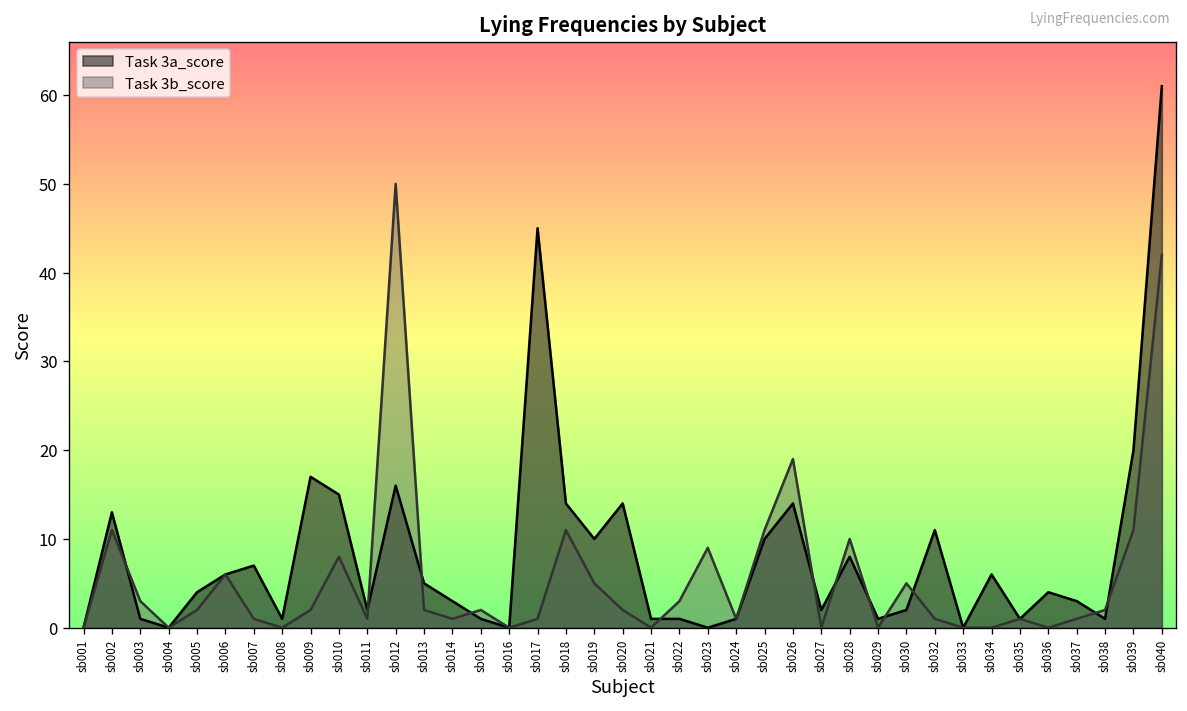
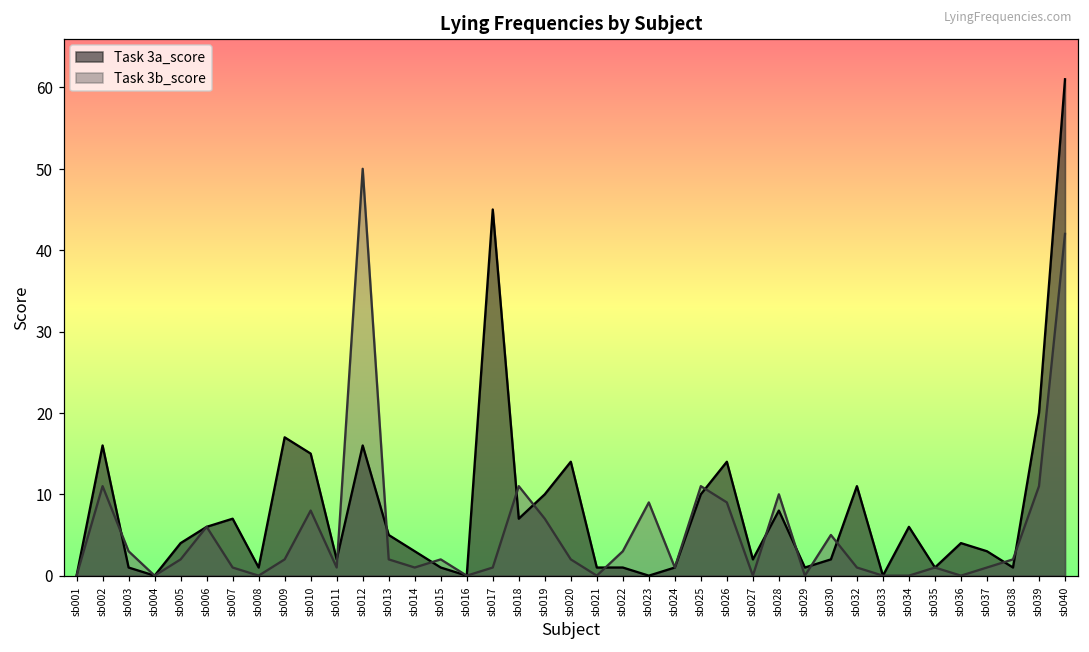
  {
    "Task 3a_score": {
-     "sb002": 13,
+     "sb002": 16,
      "sb003": 1,
      "sb005": 4,
      "sb007": 7,
      "sb008": 1,
      "sb009": 17,
      "sb010": 15,
      "sb011": 2,
      "sb012": 16,
      "sb013": 5,
      "sb014": 3,
      "sb015": 1,
      "sb017": 45,
-     "sb018": 14,
+     "sb018": 7,
      "sb019": 10,
      "sb020": 14,
      "sb021": 1,
      "sb022": 1,
      "sb023": 0,
      "sb025": 10,
      "sb026": 14,
      "sb027": 2,
      "sb028": 8,
      "sb029": 1,
      "sb030": 2,
      "sb032": 11,
      "sb034": 6,
      "sb036": 4,
      "sb037": 3,
      "sb038": 1,
      "sb039": 20,
      "sb040": 61
    },
    "Task 3b_score": {
      "sb002": 11,
      "sb003": 3,
      "sb005": 2,
      "sb007": 1,
      "sb008": 0,
      "sb009": 2,
      "sb010": 8,
      "sb011": 1,
      "sb012": 50,
      "sb013": 2,
      "sb014": 1,
      "sb015": 2,
      "sb017": 1,
      "sb018": 11,
-     "sb019": 5,
+     "sb019": 7,
      "sb020": 2,
      "sb021": 0,
      "sb022": 3,
      "sb023": 9,
      "sb025": 11,
-     "sb026": 19,
+     "sb026": 9,
      "sb027": 0,
      "sb028": 10,
      "sb029": 0,
      "sb030": 5,
      "sb032": 1,
      "sb034": 0,
      "sb036": 0,
      "sb037": 1,
      "sb038": 2,
      "sb039": 11,
      "sb040": 42
    }
  }
